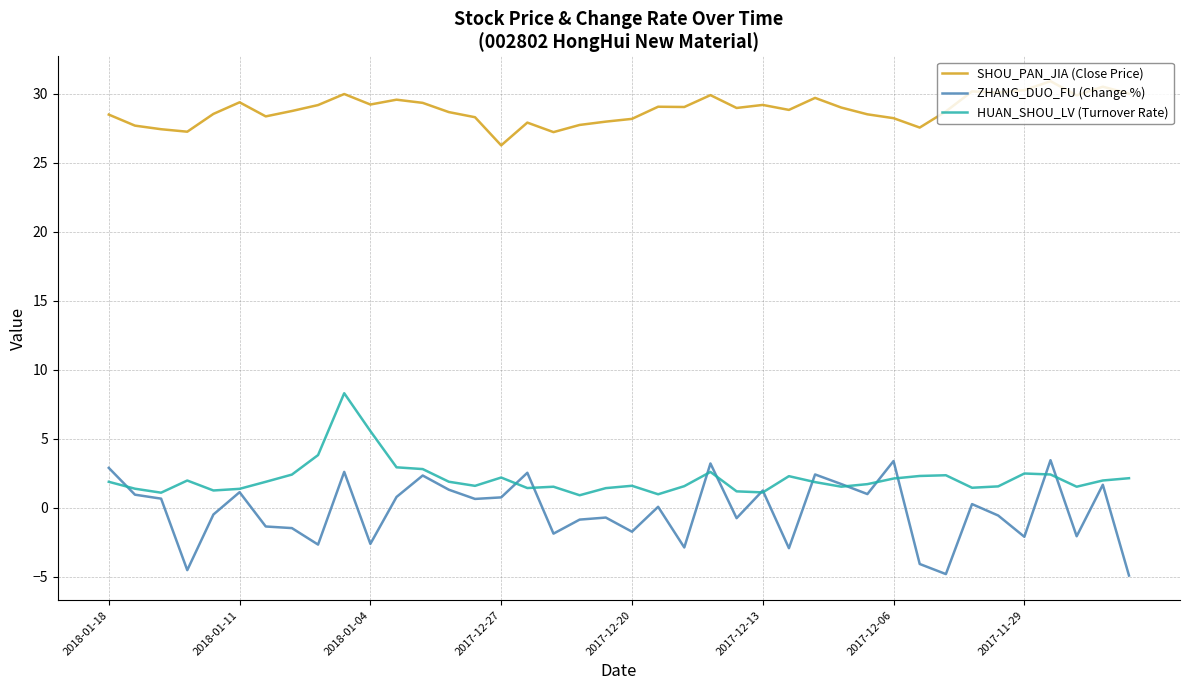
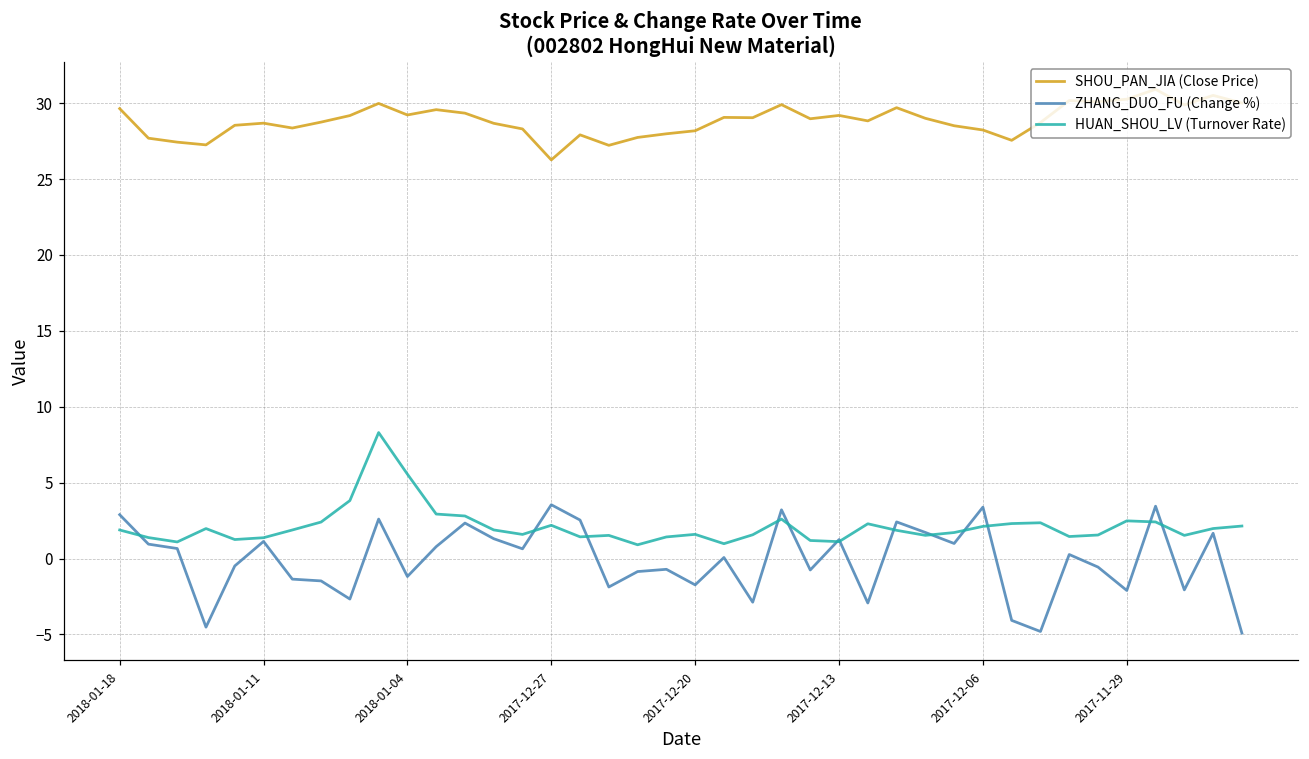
  {
    "SHOU_PAN_JIA (Close Price)": {
-     "2018-01-18": 28.5,
-     "2018-01-11": 29.4,
+     "2018-01-18": 29.6,
+     "2018-01-11": 28.7,
      "2018-01-04": 29.2,
      "2017-12-27": 26.3,
      "2017-12-20": 28.2,
      "2017-12-13": 29.2,
      "2017-12-06": 28.2
    },
    "ZHANG_DUO_FU (Change %)": {
      "2018-01-18": 2.9,
      "2018-01-11": 1.1,
-     "2018-01-04": -2.6,
-     "2017-12-27": 0.8,
+     "2018-01-04": -1.2,
+     "2017-12-27": 3.5,
      "2017-12-20": -1.7,
      "2017-12-06": 3.4,
      "2017-11-29": -2.1
    },
    "HUAN_SHOU_LV (Turnover Rate)": {
      "2018-01-18": 1.9,
      "2018-01-11": 1.4,
      "2018-01-04": 5.6,
      "2017-12-27": 2.2,
      "2017-12-20": 1.6,
      "2017-12-06": 2.1,
      "2017-11-29": 2.5
    }
  }
